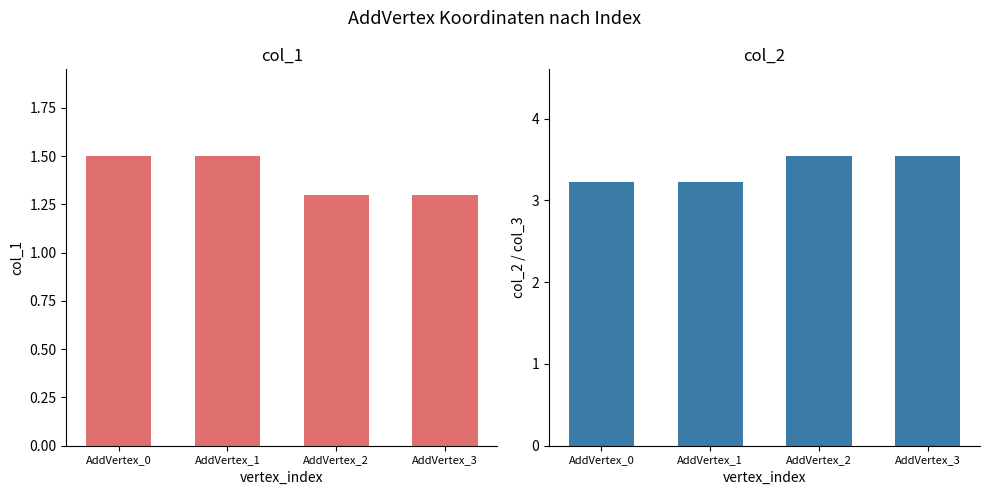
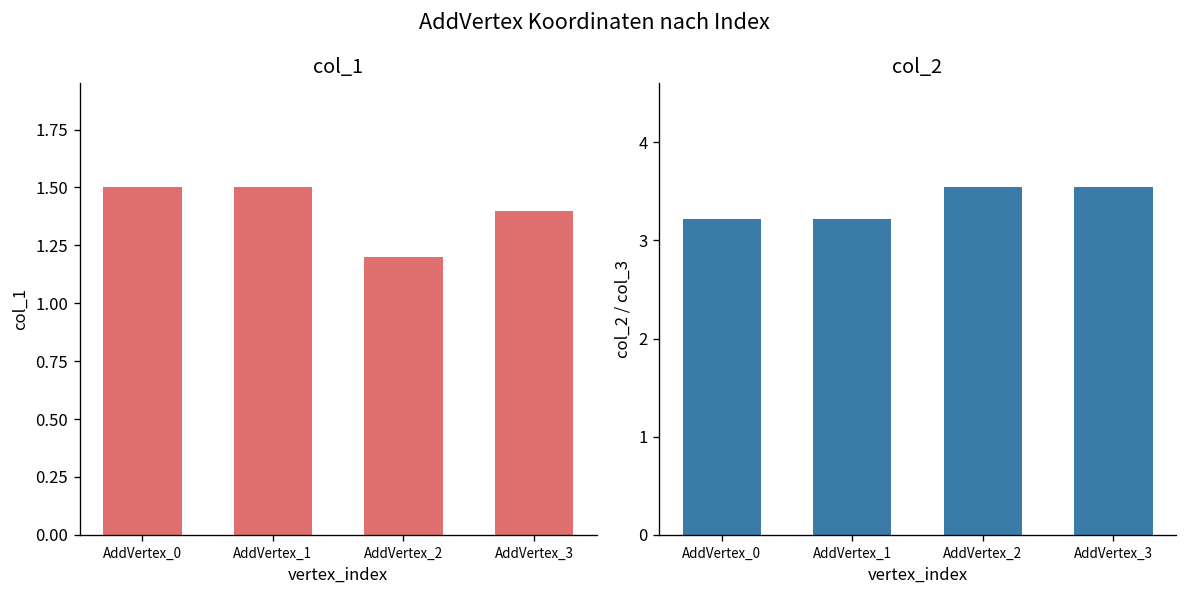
  {
    "col_1": {
      "AddVertex_0": 1.5,
      "AddVertex_1": 1.5,
-     "AddVertex_2": 1.3,
-     "AddVertex_3": 1.3
+     "AddVertex_2": 1.2,
+     "AddVertex_3": 1.4
    },
    "col_2": {
      "AddVertex_0": 3.2,
      "AddVertex_1": 3.2,
      "AddVertex_2": 3.5,
      "AddVertex_3": 3.5
    }
  }
